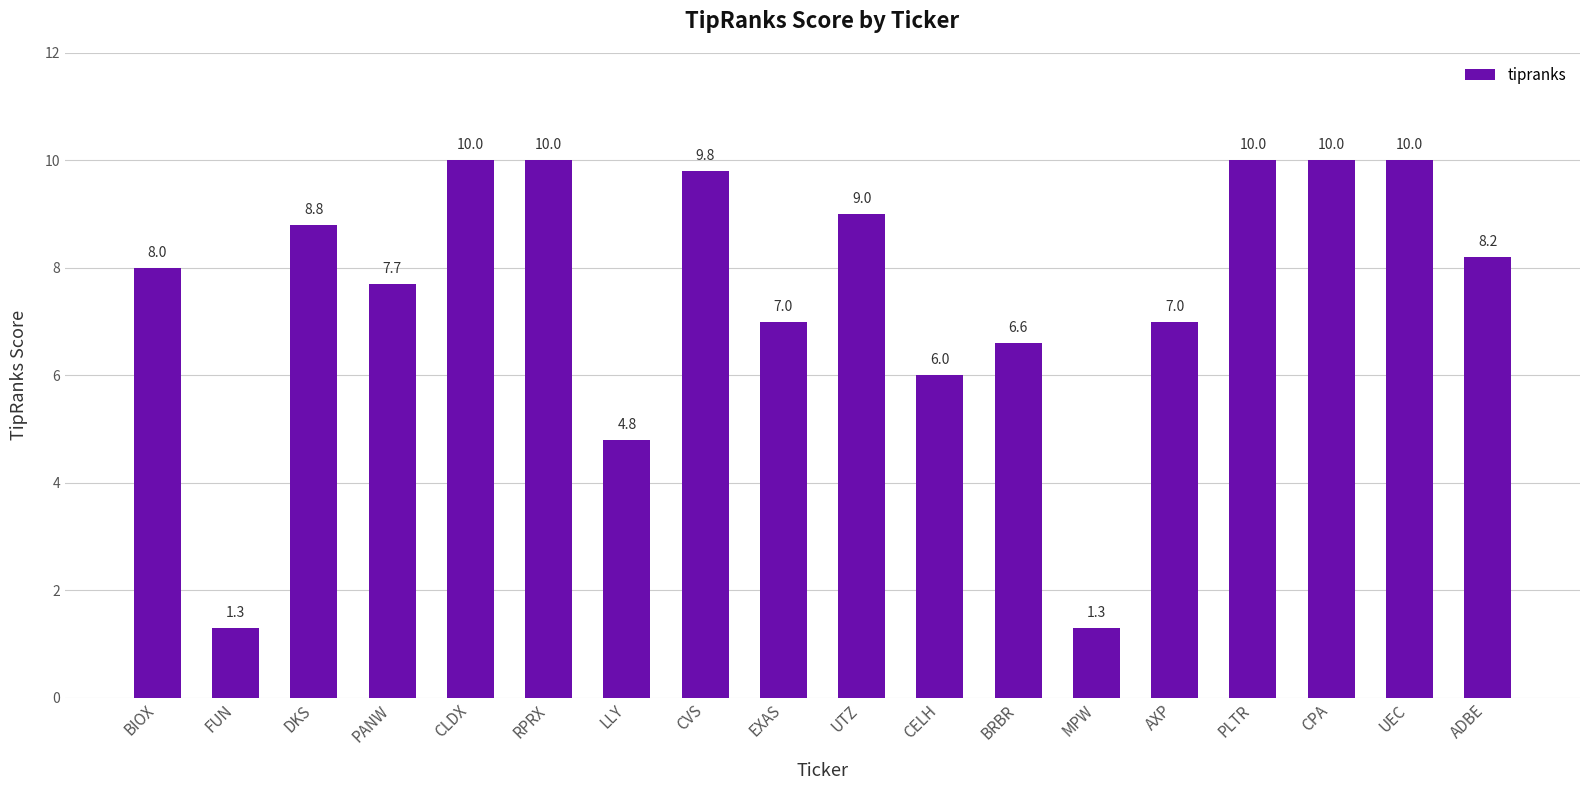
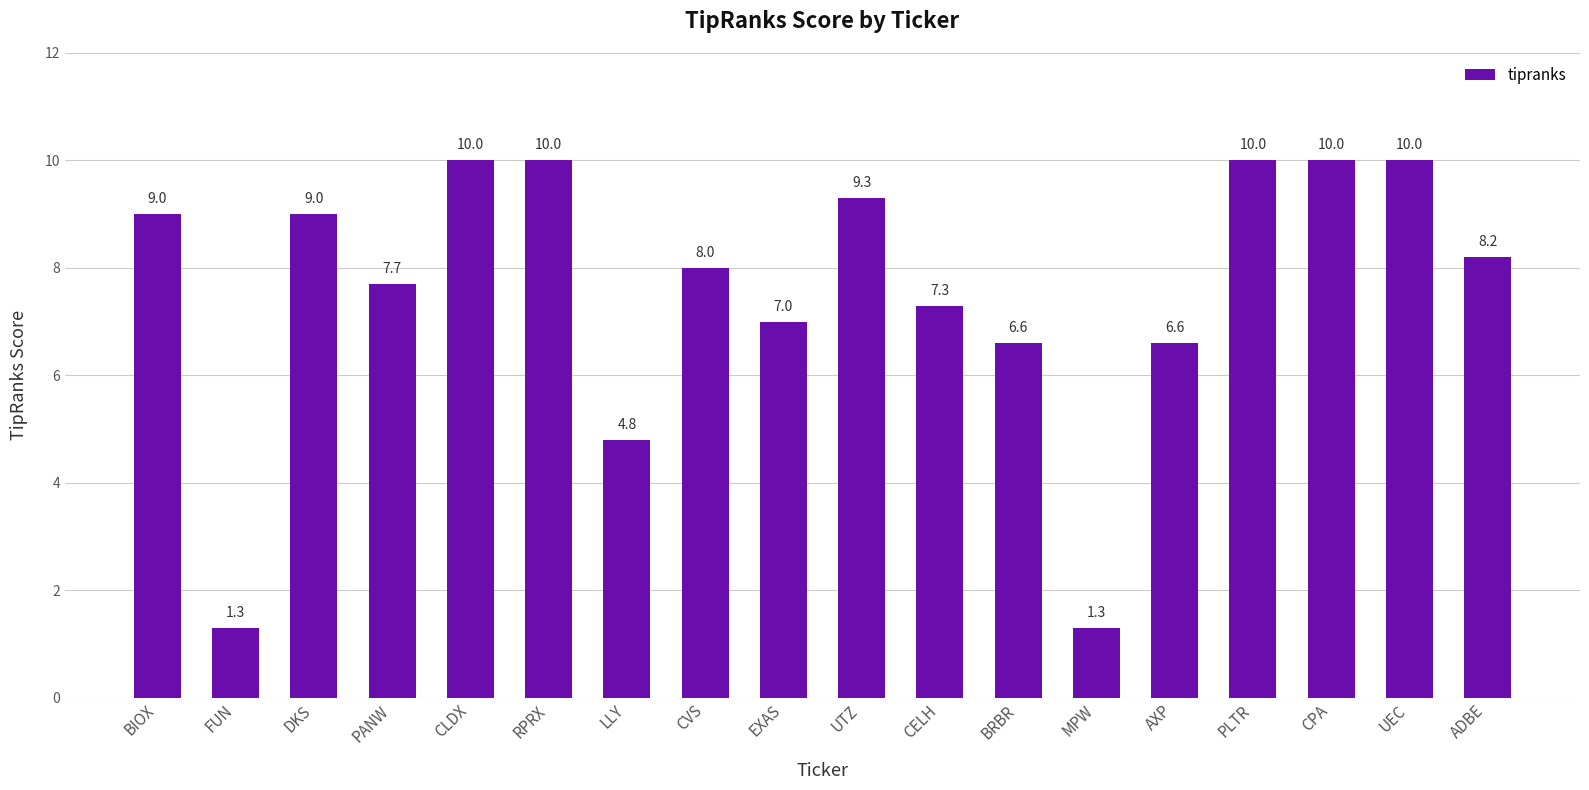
  {
-   "BIOX": 8.0,
+   "BIOX": 9.0,
    "FUN": 1.3,
-   "DKS": 8.8,
+   "DKS": 9.0,
    "PANW": 7.7,
    "CLDX": 10.0,
    "RPRX": 10.0,
    "LLY": 4.8,
-   "CVS": 9.8,
+   "CVS": 8.0,
    "EXAS": 7.0,
-   "UTZ": 9.0,
-   "CELH": 6.0,
+   "UTZ": 9.3,
+   "CELH": 7.3,
    "BRBR": 6.6,
    "MPW": 1.3,
-   "AXP": 7.0,
+   "AXP": 6.6,
    "PLTR": 10.0,
    "CPA": 10.0,
    "UEC": 10.0,
    "ADBE": 8.2
  }
